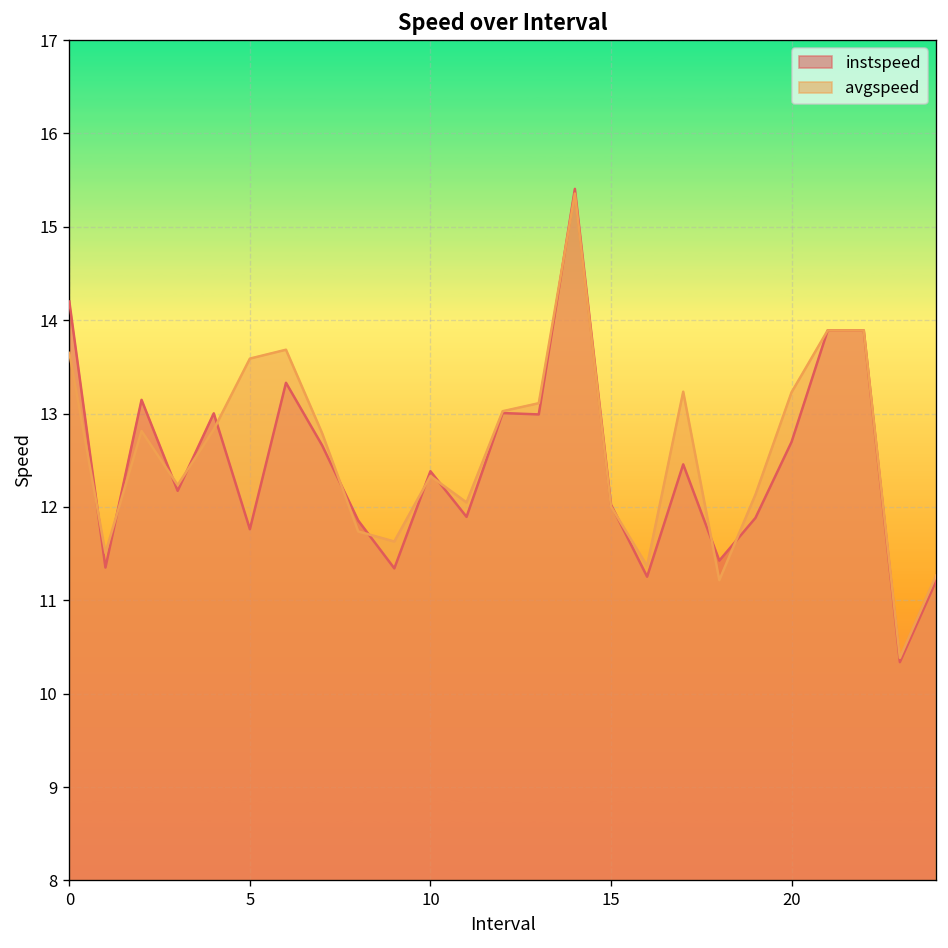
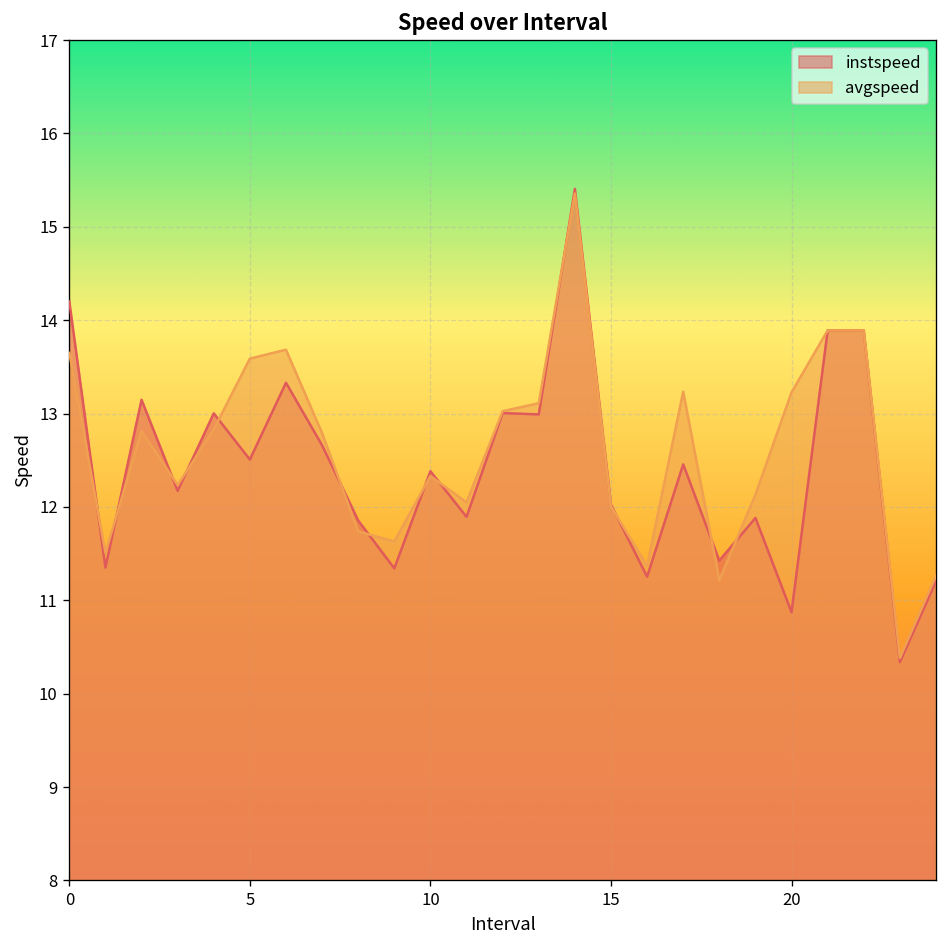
  {
    "instspeed": {
      "0": 14.2,
-     "5": 11.8,
+     "5": 12.5,
      "10": 12.4,
-     "20": 12.7
+     "20": 10.9
    },
    "avgspeed": {
      "0": 13.7,
      "5": 13.6,
      "10": 12.3,
      "20": 13.2
    }
  }
